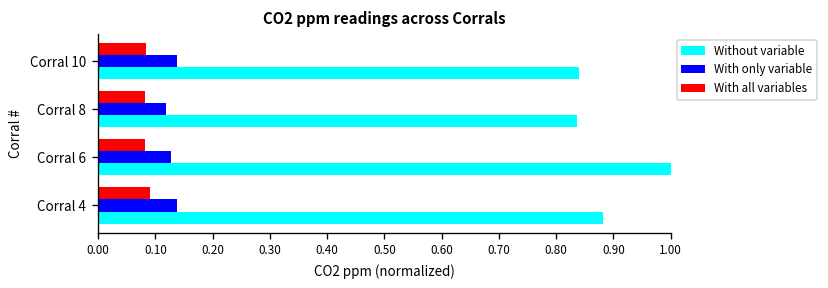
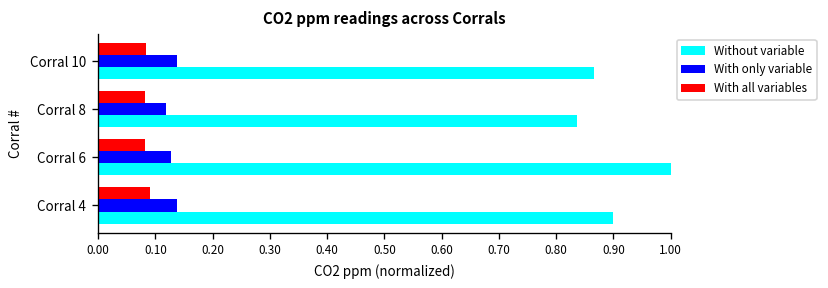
  {
    "Without variable": {
-     "Corral 10": 0.84,
+     "Corral 10": 0.87,
      "Corral 8": 0.84,
      "Corral 6": 1.00,
-     "Corral 4": 0.88
+     "Corral 4": 0.90
    },
    "With only variable": {
      "Corral 10": 0.14,
      "Corral 8": 0.12,
      "Corral 6": 0.13,
      "Corral 4": 0.14
    },
    "With all variables": {
      "Corral 10": 0.08,
      "Corral 8": 0.08,
      "Corral 6": 0.08,
      "Corral 4": 0.09
    }
  }
